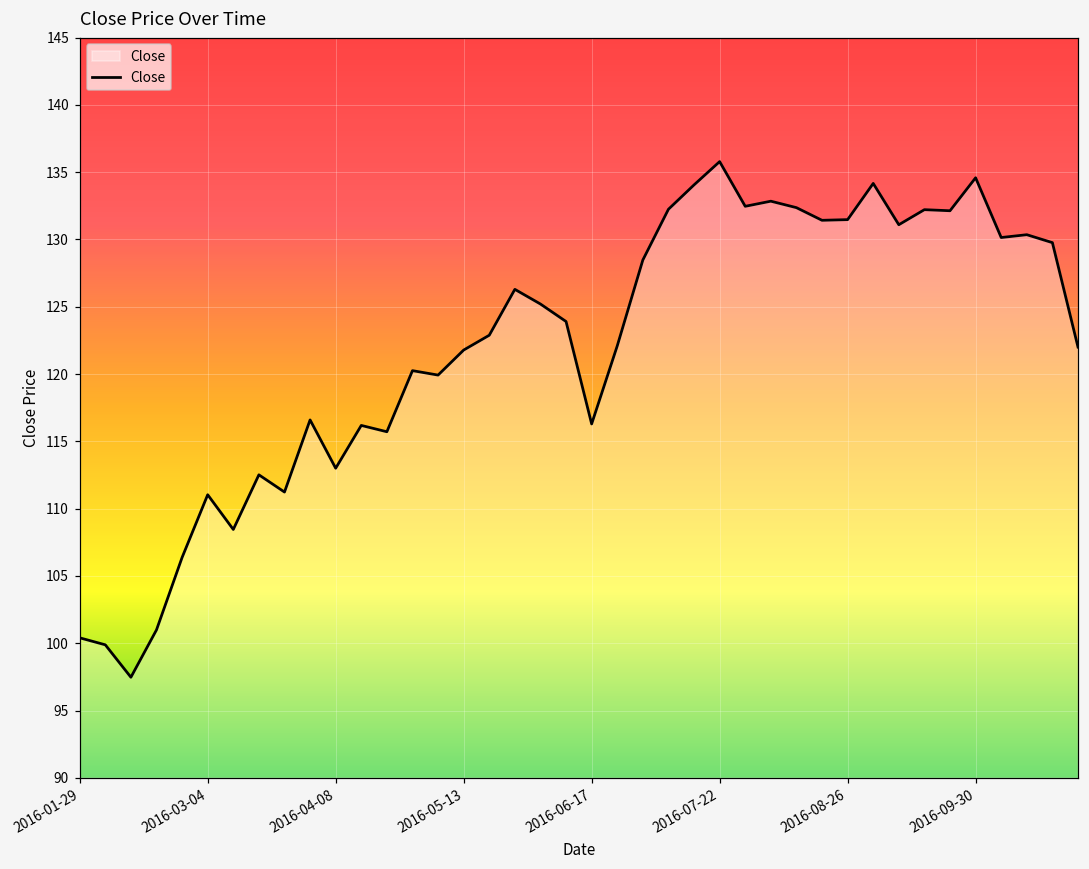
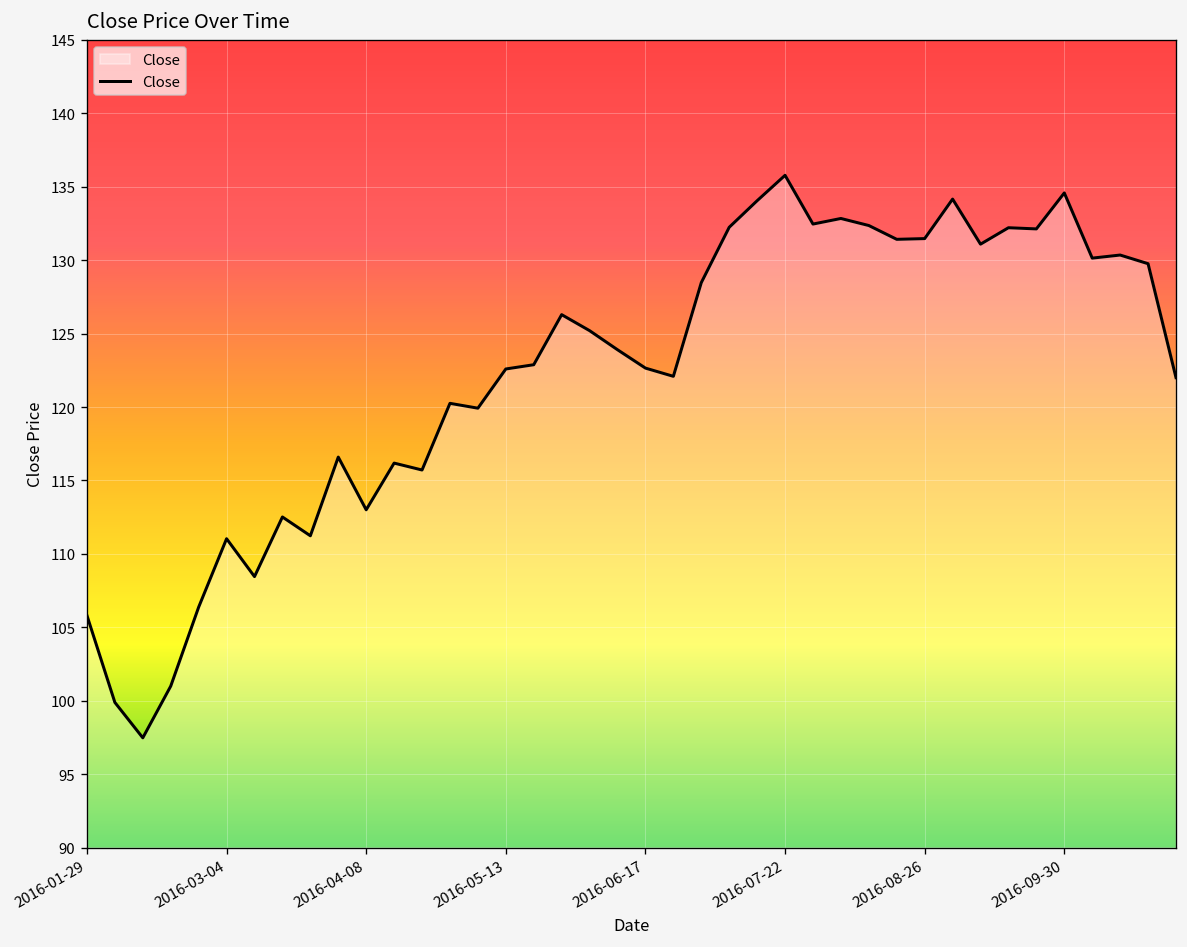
  {
-   "2016-01-29": 100.4,
+   "2016-01-29": 105.8,
    "2016-03-04": 111.0,
    "2016-04-08": 113.0,
-   "2016-05-13": 121.8,
-   "2016-06-17": 116.3,
+   "2016-05-13": 122.6,
+   "2016-06-17": 122.7,
    "2016-07-22": 135.8,
    "2016-08-26": 131.5,
    "2016-09-30": 134.6
  }
